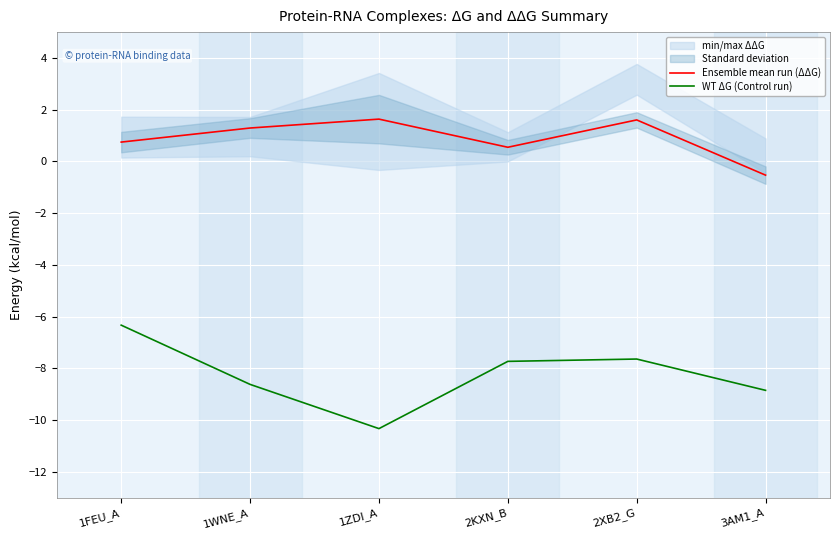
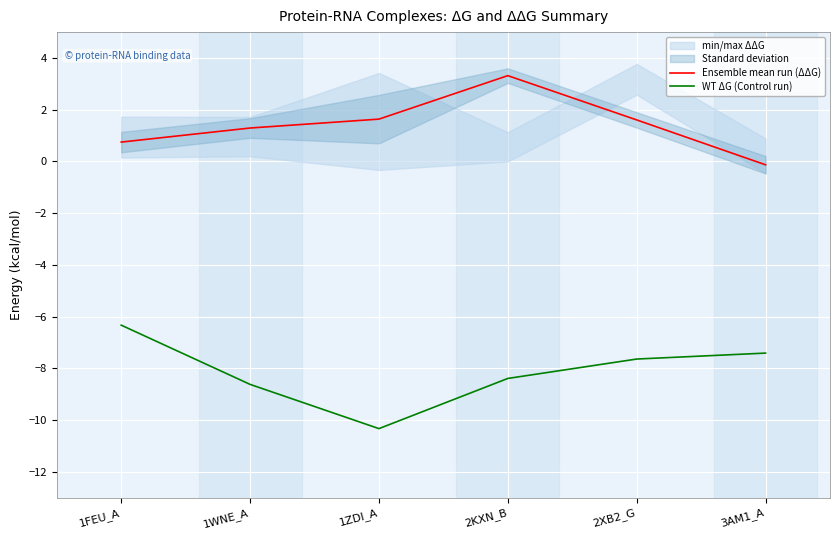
  {
    "Ensemble mean run (ΔΔG)": {
      "1FEU_A": 0.7,
      "1WNE_A": 1.3,
      "1ZDI_A": 1.6,
-     "2KXN_B": 0.5,
+     "2KXN_B": 3.3,
      "2XB2_G": 1.6,
-     "3AM1_A": -0.5
+     "3AM1_A": -0.1
    },
    "WT ΔG (Control run)": {
      "1FEU_A": -6.3,
      "1WNE_A": -8.6,
      "1ZDI_A": -10.3,
-     "2KXN_B": -7.7,
+     "2KXN_B": -8.4,
      "2XB2_G": -7.6,
-     "3AM1_A": -8.9
+     "3AM1_A": -7.4
    }
  }
